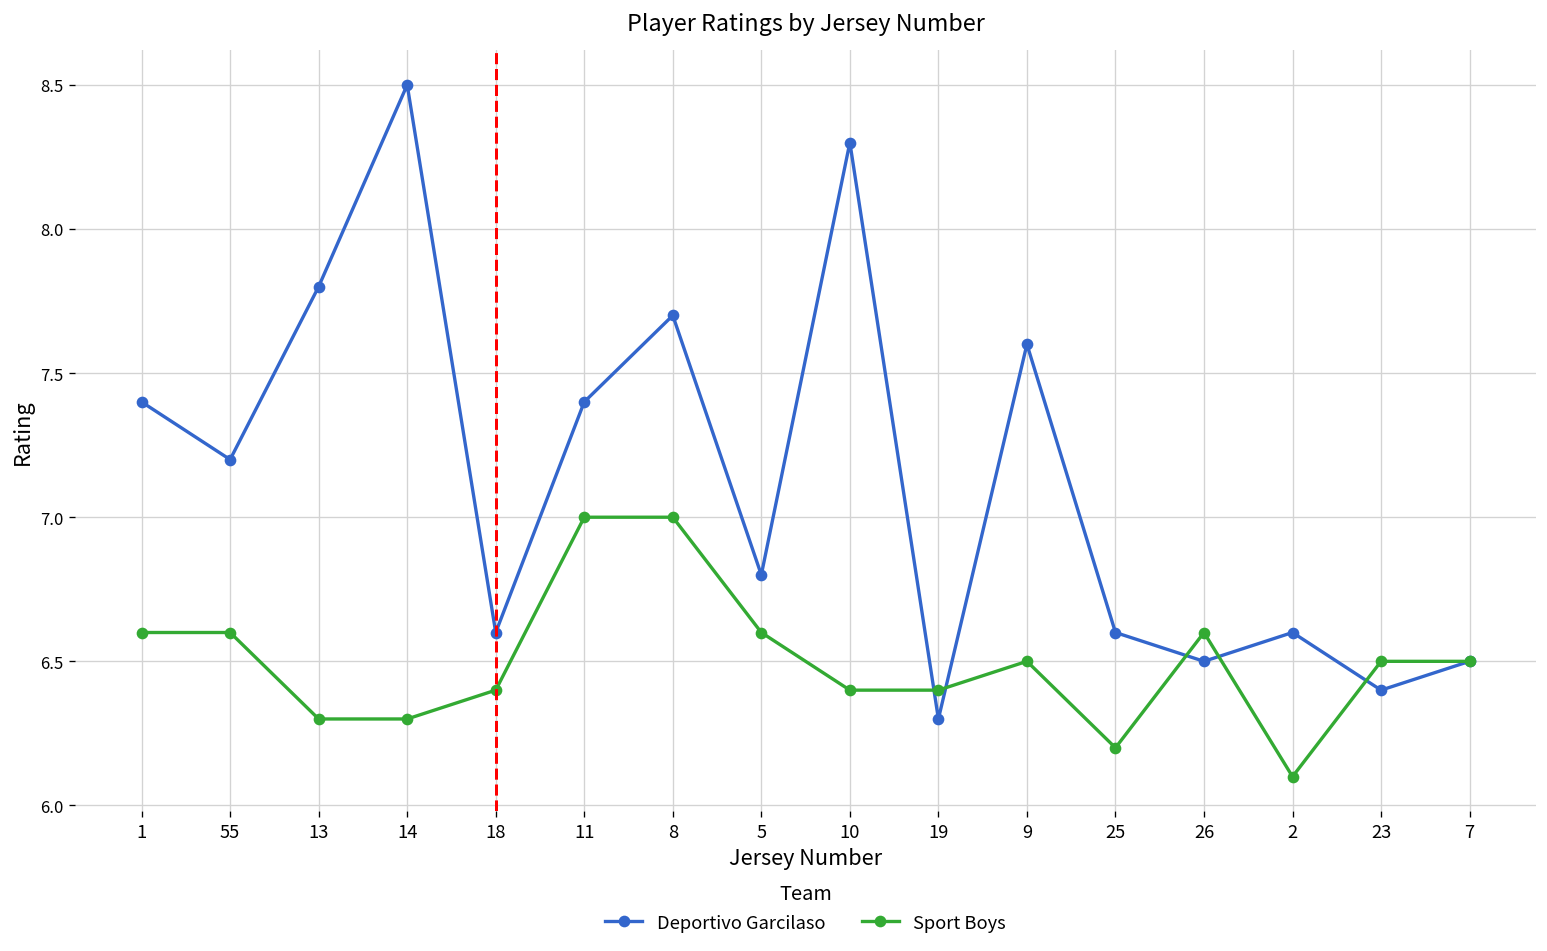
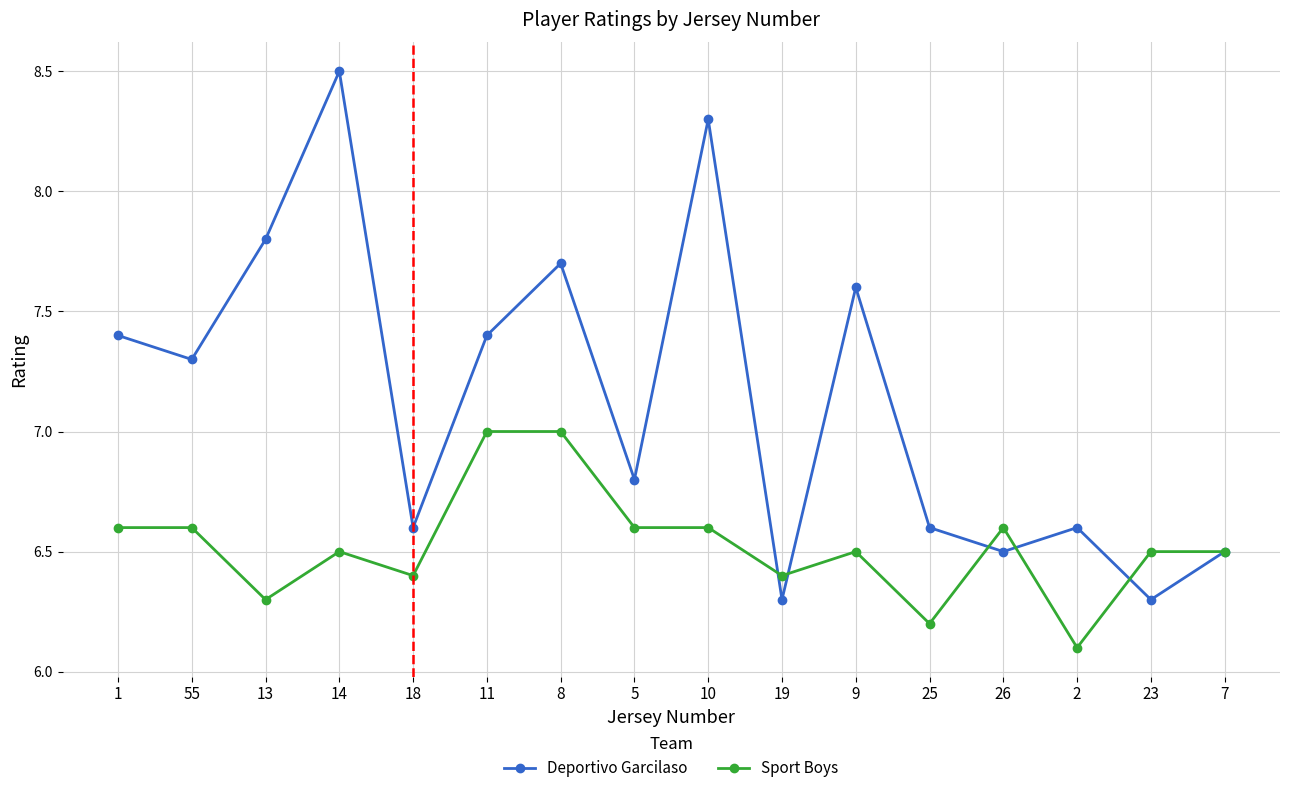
  {
    "Deportivo Garcilaso": {
      "1": 7.4,
-     "55": 7.2,
+     "55": 7.3,
      "13": 7.8,
      "14": 8.5,
      "18": 6.6,
      "11": 7.4,
      "8": 7.7,
      "5": 6.8,
      "10": 8.3,
      "19": 6.3,
      "9": 7.6,
      "25": 6.6,
      "26": 6.5,
      "2": 6.6,
-     "23": 6.4
+     "23": 6.3
    },
    "Sport Boys": {
      "1": 6.6,
      "55": 6.6,
      "13": 6.3,
-     "14": 6.3,
+     "14": 6.5,
      "18": 6.4,
      "11": 7.0,
      "8": 7.0,
      "5": 6.6,
-     "10": 6.4,
+     "10": 6.6,
      "19": 6.4,
      "9": 6.5,
      "25": 6.2,
      "26": 6.6,
      "2": 6.1,
      "23": 6.5
    }
  }
